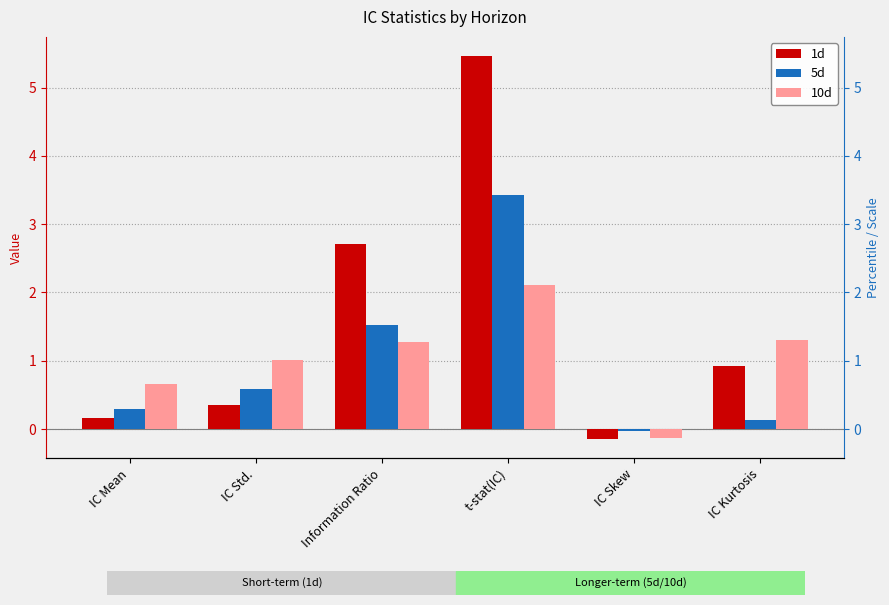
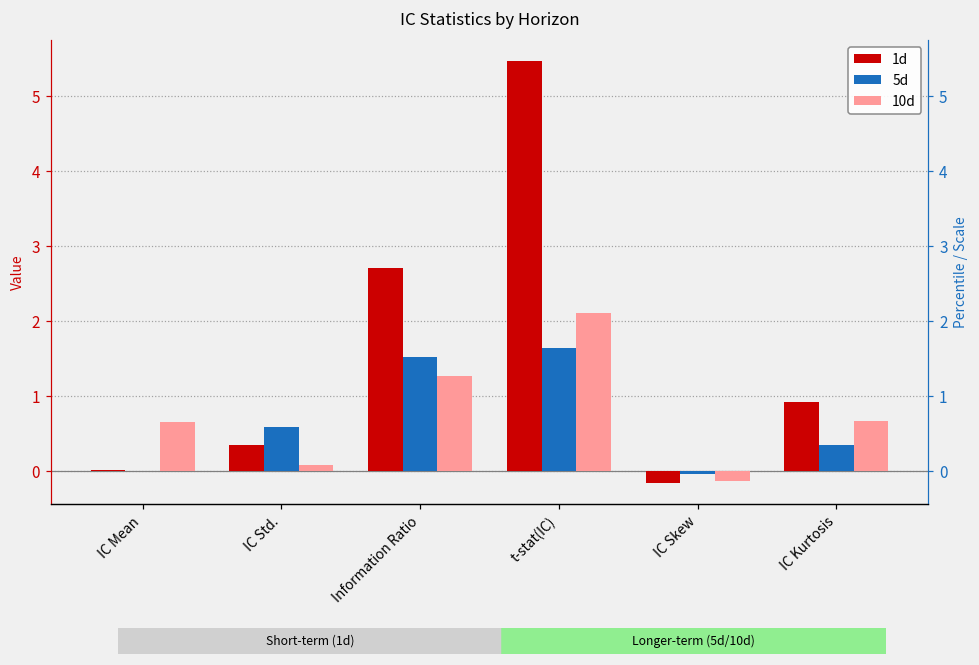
  {
    "1d": {
-     "IC Mean": 0.2,
+     "IC Mean": 0.0,
      "IC Std.": 0.4,
      "Information Ratio": 2.7,
      "t-stat(IC)": 5.5,
      "IC Skew": -0.1,
      "IC Kurtosis": 0.9
    },
    "5d": {
-     "IC Mean": 0.3,
+     "IC Mean": 0.0,
      "IC Std.": 0.6,
      "Information Ratio": 1.5,
-     "t-stat(IC)": 3.4,
-     "IC Kurtosis": 0.1
+     "t-stat(IC)": 1.6,
+     "IC Kurtosis": 0.3
    },
    "10d": {
      "IC Mean": 0.7,
-     "IC Std.": 1.0,
+     "IC Std.": 0.1,
      "Information Ratio": 1.3,
      "t-stat(IC)": 2.1,
      "IC Skew": -0.1,
-     "IC Kurtosis": 1.3
+     "IC Kurtosis": 0.7
    }
  }
